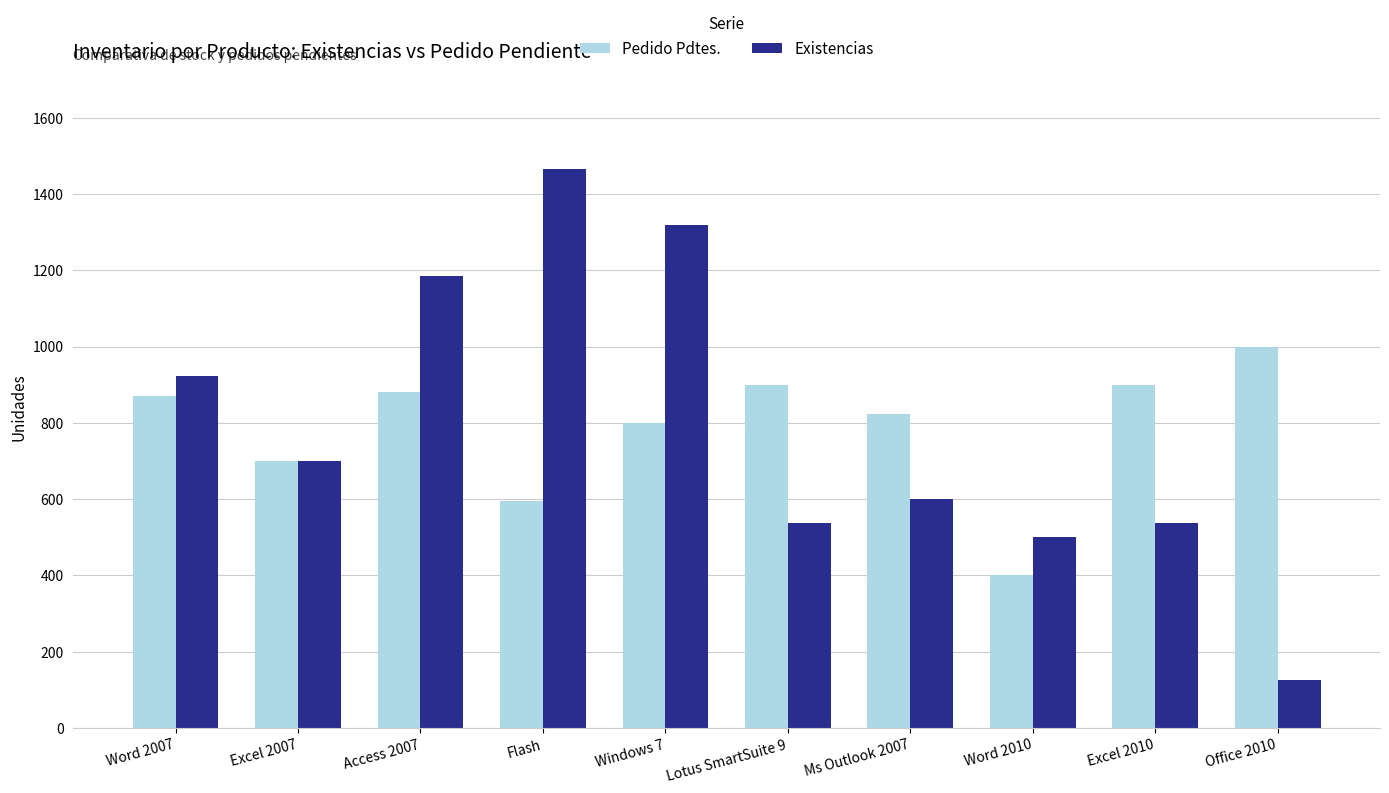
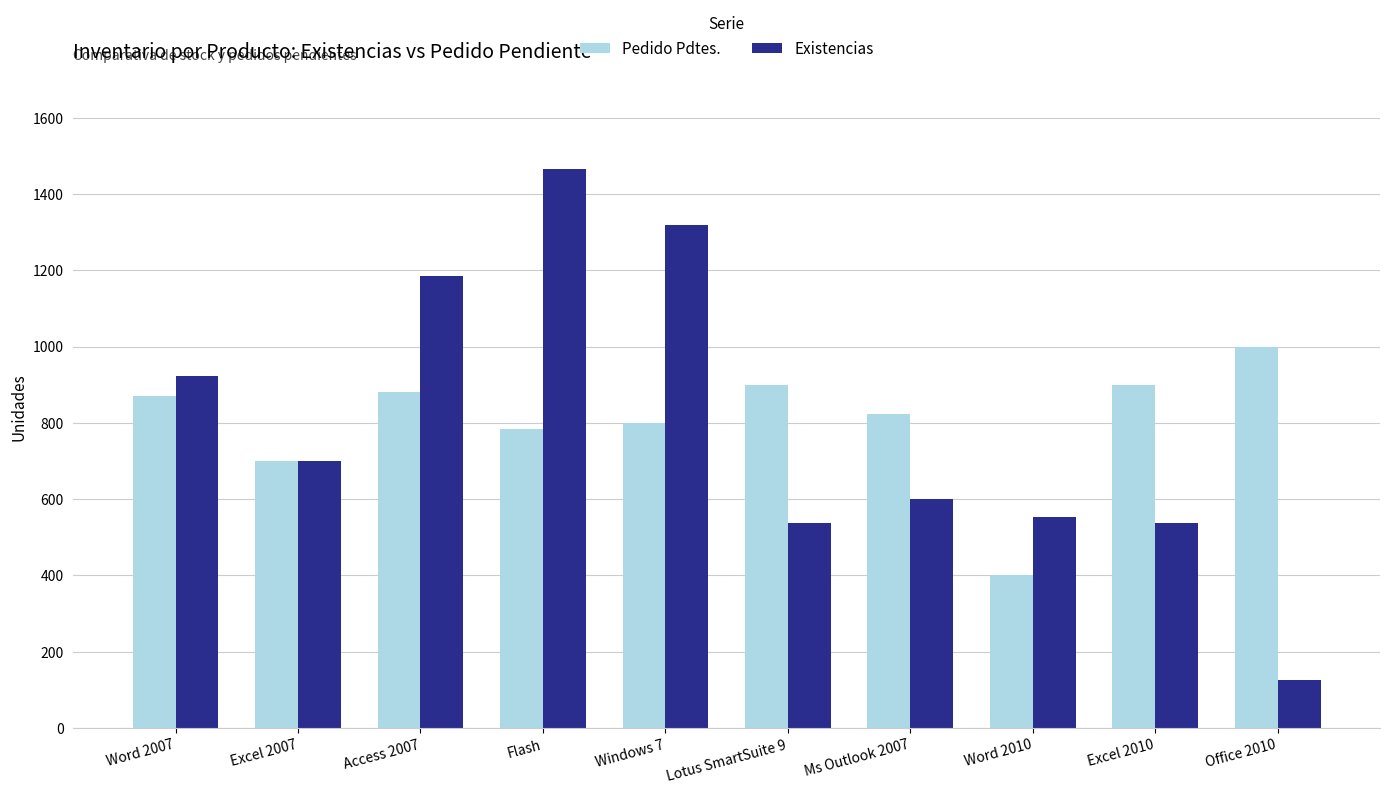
  {
    "Pedido Pdtes.": {
      "Word 2007": 870,
      "Excel 2007": 700,
      "Access 2007": 880,
-     "Flash": 600,
+     "Flash": 790,
      "Windows 7": 800,
      "Lotus SmartSuite 9": 900,
      "Ms Outlook 2007": 820,
      "Word 2010": 400,
      "Excel 2010": 900,
      "Office 2010": 1000
    },
    "Existencias": {
      "Word 2007": 920,
      "Excel 2007": 700,
      "Access 2007": 1180,
      "Flash": 1470,
      "Windows 7": 1320,
      "Lotus SmartSuite 9": 540,
      "Ms Outlook 2007": 600,
-     "Word 2010": 500,
+     "Word 2010": 550,
      "Excel 2010": 540,
      "Office 2010": 130
    }
  }
